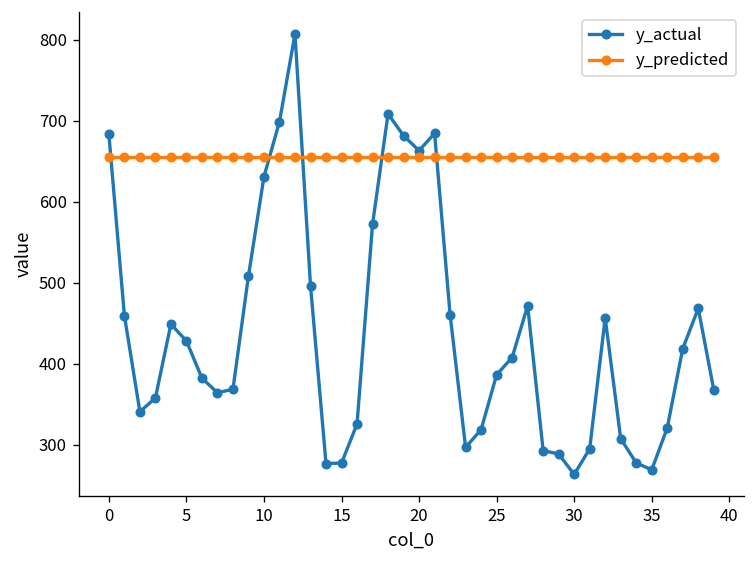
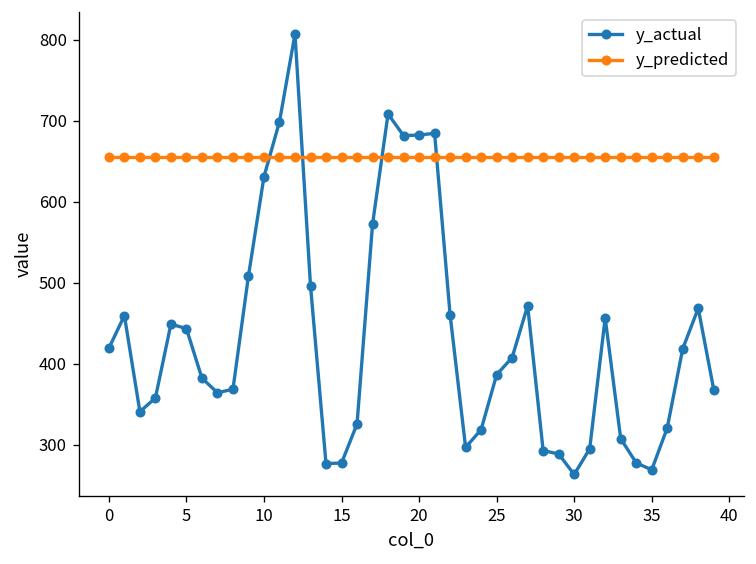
  {
    "y_actual": {
-     "0": 680,
-     "5": 430,
+     "0": 420,
+     "5": 440,
      "10": 630,
      "15": 280,
-     "20": 660,
+     "20": 680,
      "25": 390,
      "30": 260,
      "35": 270
    },
    "y_predicted": {
      "0": 660,
      "5": 660,
      "10": 660,
      "15": 660,
      "20": 660,
      "25": 660,
      "30": 660,
      "35": 660
    }
  }
